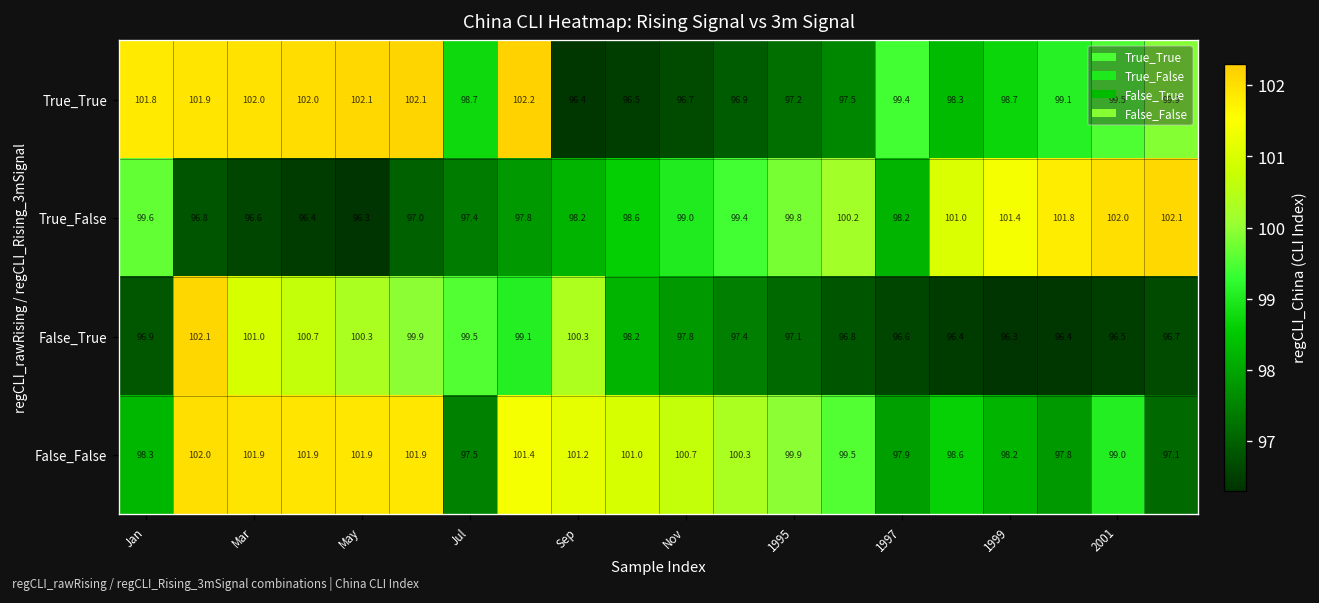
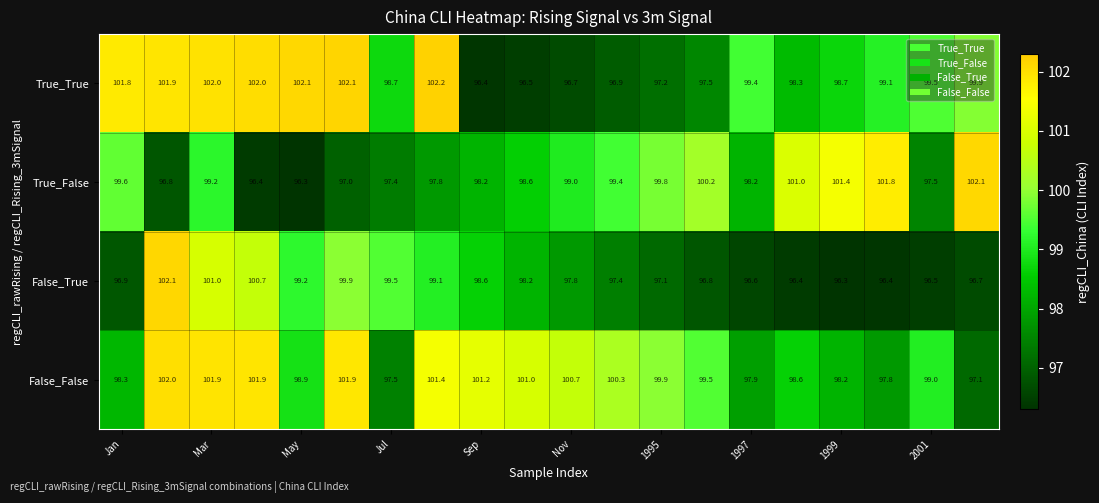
  {
    "True_True": {
      "Jan": 101.8,
      "Mar": 102.0,
      "May": 102.1,
      "Jul": 98.7,
      "Sep": 96.4,
      "Nov": 96.7,
      "1995": 97.2,
      "1997": 99.4,
      "1999": 98.7
    },
    "True_False": {
      "Jan": 99.6,
-     "Mar": 96.6,
+     "Mar": 99.2,
      "Jul": 97.4,
      "Sep": 98.2,
      "Nov": 99.0,
      "1995": 99.8,
      "1997": 98.2,
      "1999": 101.4,
-     "2001": 102.0
+     "2001": 97.5
    },
    "False_True": {
      "Jan": 96.9,
      "Mar": 101.0,
-     "May": 100.3,
+     "May": 99.2,
      "Jul": 99.5,
-     "Sep": 100.3,
+     "Sep": 98.6,
      "Nov": 97.8,
      "1995": 97.1,
      "1997": 96.6,
      "2001": 96.5
    },
    "False_False": {
      "Jan": 98.3,
      "Mar": 101.9,
-     "May": 101.9,
+     "May": 98.9,
      "Jul": 97.5,
      "Sep": 101.2,
      "Nov": 100.7,
      "1995": 99.9,
      "1997": 97.9,
      "1999": 98.2,
      "2001": 99.0
    }
  }
